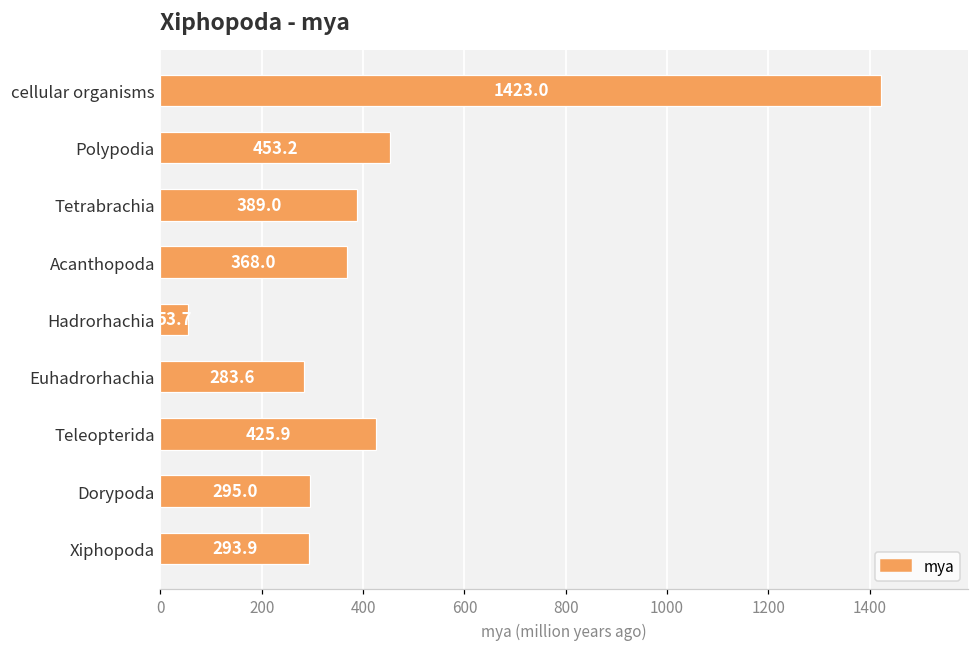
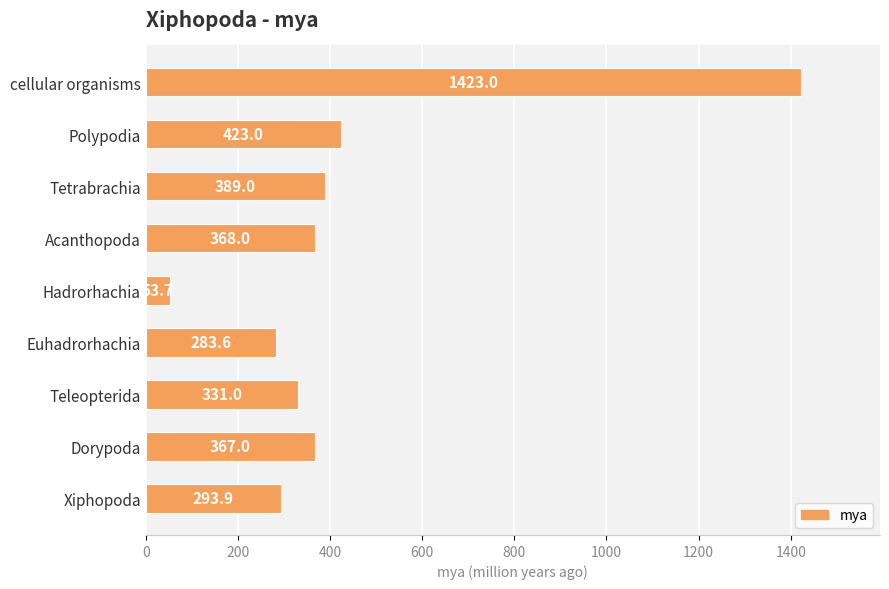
  {
    "cellular organisms": 1423.0,
-   "Polypodia": 453.2,
+   "Polypodia": 423.0,
    "Tetrabrachia": 389.0,
    "Acanthopoda": 368.0,
    "Hadrorhachia": 53.7,
    "Euhadrorhachia": 283.6,
-   "Teleopterida": 425.9,
-   "Dorypoda": 295.0,
+   "Teleopterida": 331.0,
+   "Dorypoda": 367.0,
    "Xiphopoda": 293.9
  }
